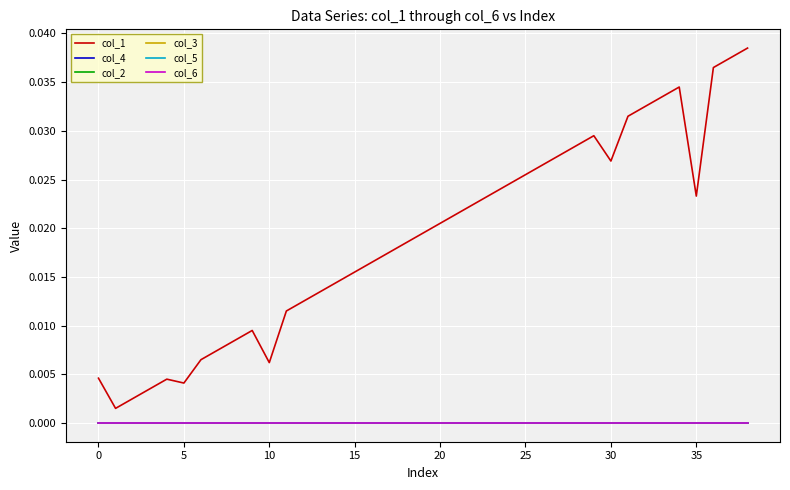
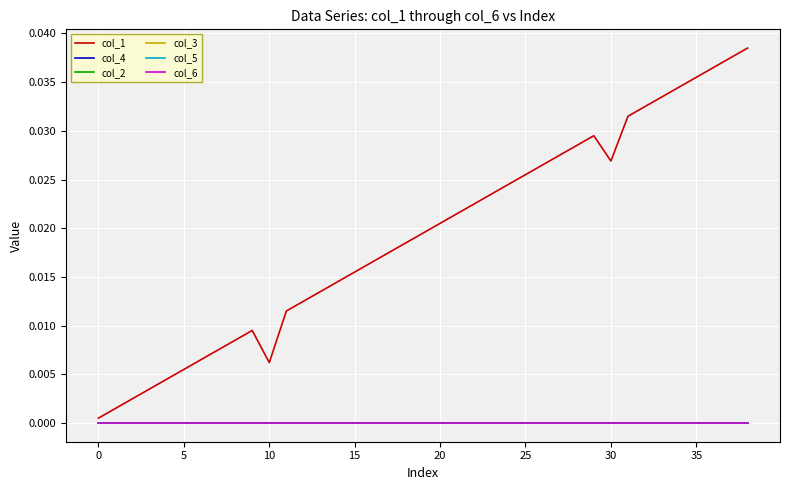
  {
    "col_1": {
-     "0": 0.005,
-     "5": 0.004,
+     "0": 0.001,
+     "5": 0.006,
      "10": 0.006,
      "15": 0.016,
      "20": 0.021,
      "25": 0.026,
      "30": 0.027,
-     "35": 0.023
+     "35": 0.036
    },
    "col_6": {
      "0": 0.000,
      "5": 0.000,
      "10": 0.000,
      "15": 0.000,
      "20": 0.000,
      "25": 0.000,
      "30": 0.000,
      "35": 0.000
    }
  }
